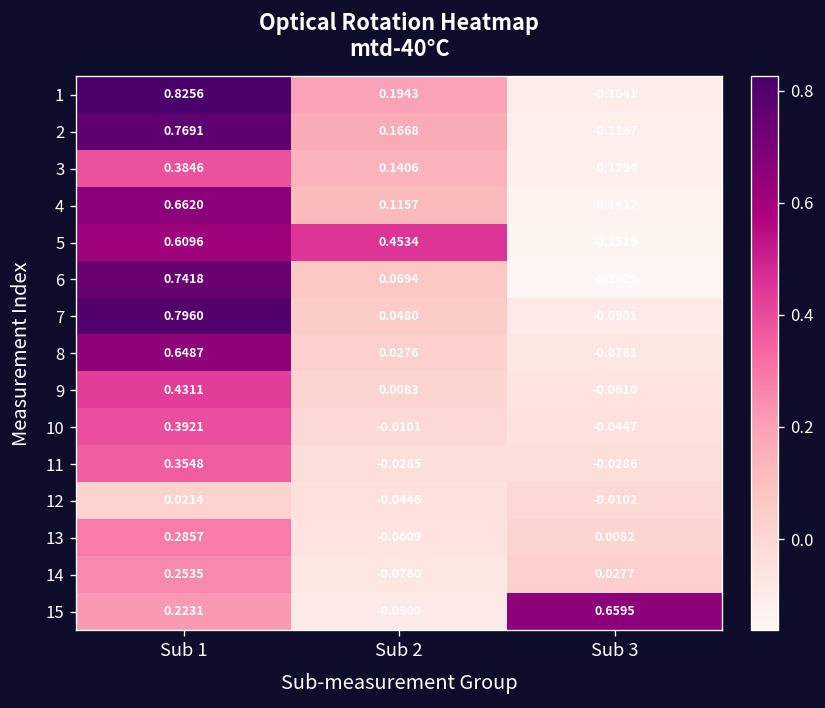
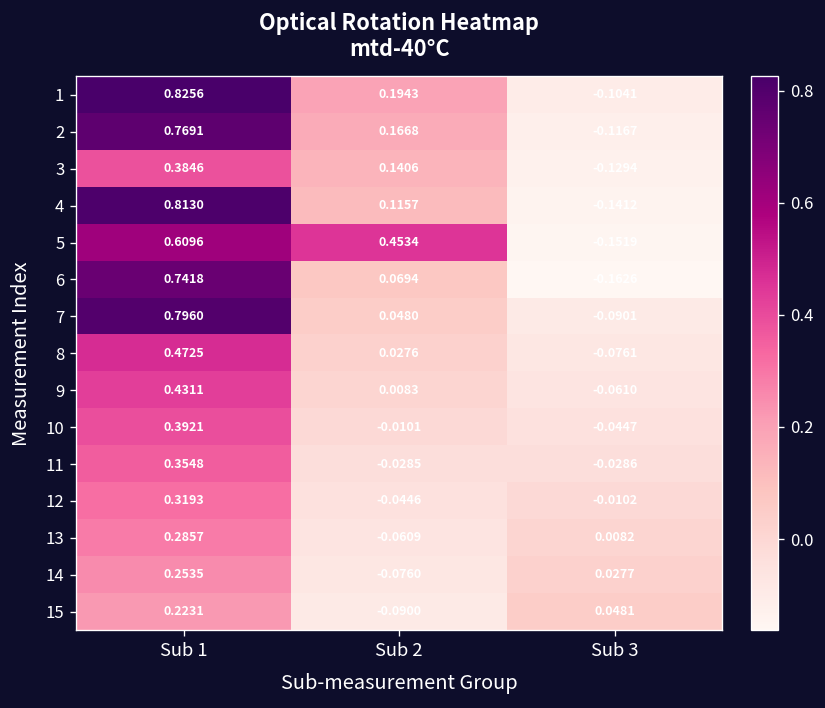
  {
    "1": {
      "Sub 1": 0.8256,
      "Sub 2": 0.1943
    },
    "2": {
      "Sub 1": 0.7691,
      "Sub 2": 0.1668
    },
    "3": {
      "Sub 1": 0.3846,
      "Sub 2": 0.1406
    },
    "4": {
-     "Sub 1": 0.6620,
+     "Sub 1": 0.8130,
      "Sub 2": 0.1157
    },
    "5": {
      "Sub 1": 0.6096,
      "Sub 2": 0.4534
    },
    "6": {
      "Sub 1": 0.7418,
      "Sub 2": 0.0694
    },
    "7": {
      "Sub 1": 0.7960,
      "Sub 2": 0.0480
    },
    "8": {
-     "Sub 1": 0.6487,
+     "Sub 1": 0.4725,
      "Sub 2": 0.0276
    },
    "9": {
      "Sub 1": 0.4311
    },
    "10": {
      "Sub 1": 0.3921
    },
    "11": {
      "Sub 1": 0.3548
    },
    "12": {
-     "Sub 1": 0.0214
+     "Sub 1": 0.3193
    },
    "13": {
      "Sub 1": 0.2857
    },
    "14": {
      "Sub 1": 0.2535,
      "Sub 3": 0.0277
    },
    "15": {
      "Sub 1": 0.2231,
-     "Sub 3": 0.6595
+     "Sub 3": 0.0481
    }
  }
